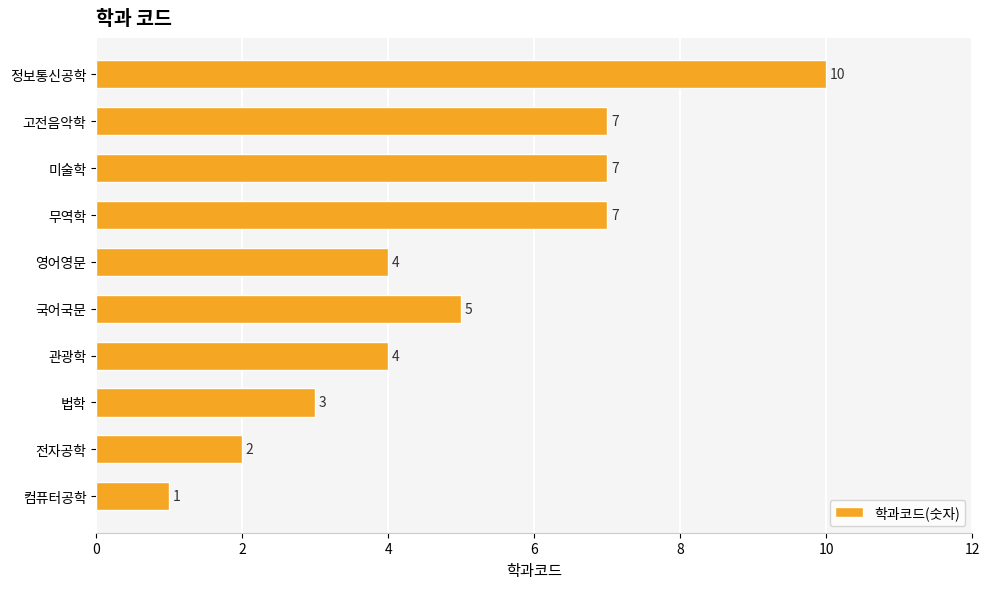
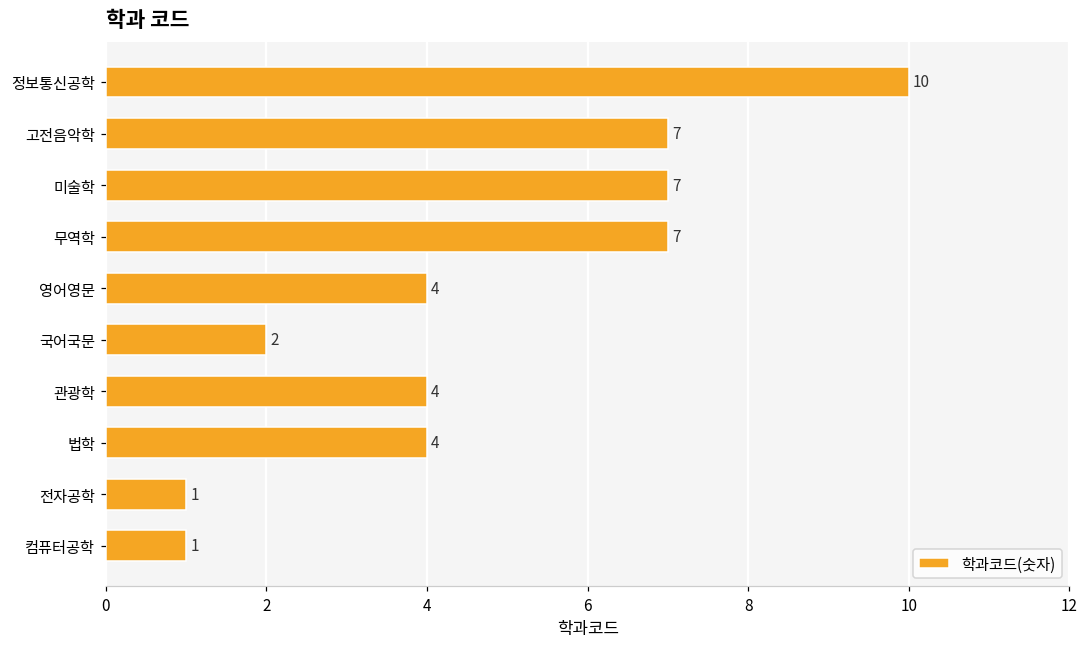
  {
    "정보통신공학": 10,
    "고전음악학": 7,
    "미술학": 7,
    "무역학": 7,
    "영어영문": 4,
-   "국어국문": 5,
+   "국어국문": 2,
    "관광학": 4,
-   "법학": 3,
-   "전자공학": 2,
+   "법학": 4,
+   "전자공학": 1,
    "컴퓨터공학": 1
  }
